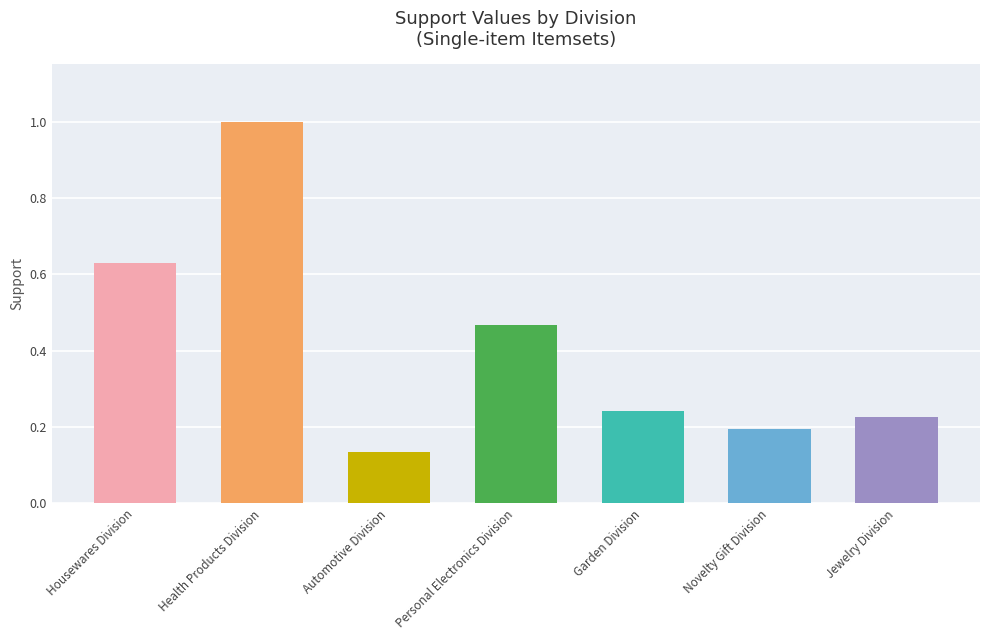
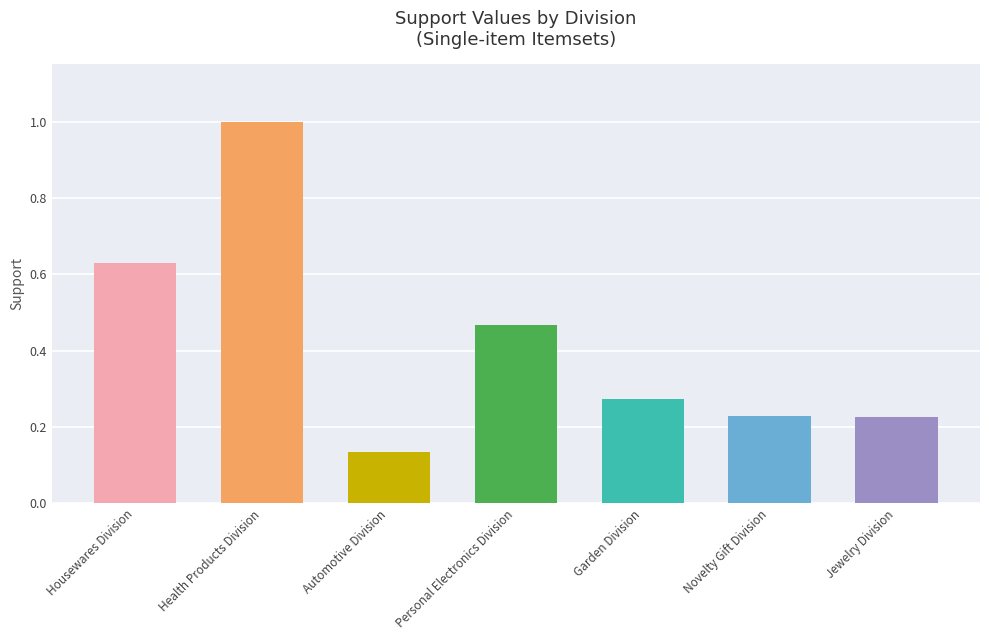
  {
    "Housewares Division": 0.63,
    "Health Products Division": 1.00,
    "Automotive Division": 0.13,
    "Personal Electronics Division": 0.47,
-   "Garden Division": 0.24,
-   "Novelty Gift Division": 0.19,
+   "Garden Division": 0.27,
+   "Novelty Gift Division": 0.23,
    "Jewelry Division": 0.23
  }
